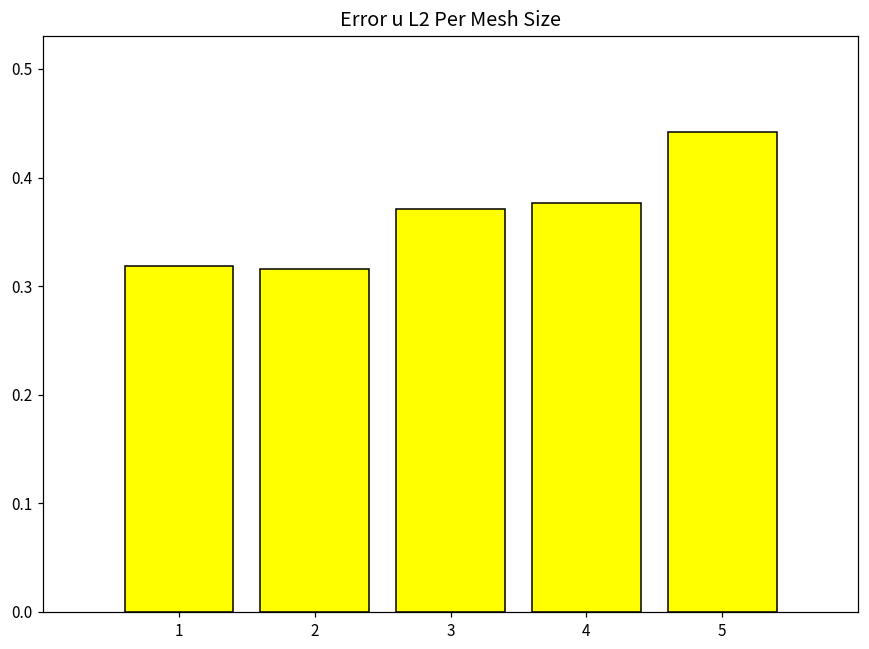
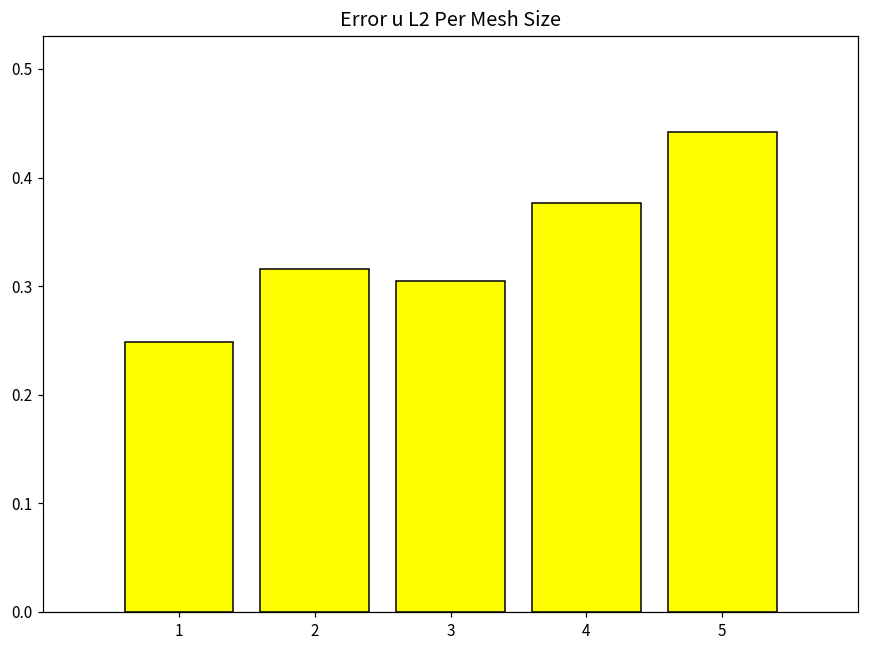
  {
-   "1": 0.32,
+   "1": 0.25,
    "2": 0.32,
-   "3": 0.37,
+   "3": 0.30,
    "4": 0.38,
    "5": 0.44
  }
